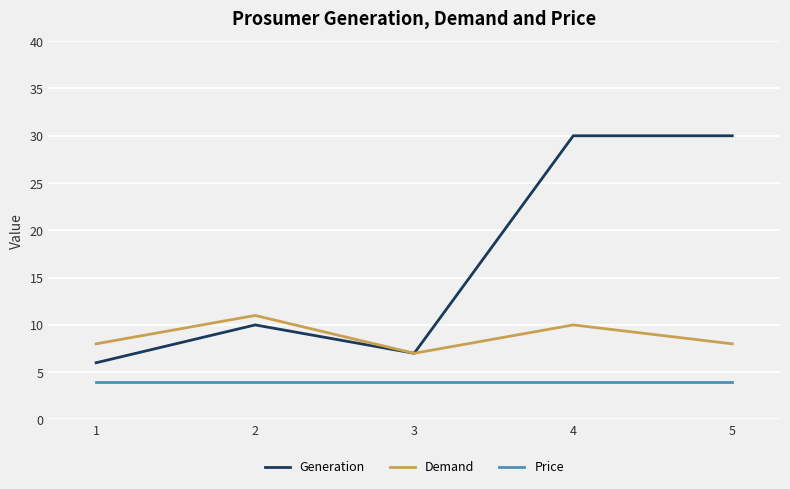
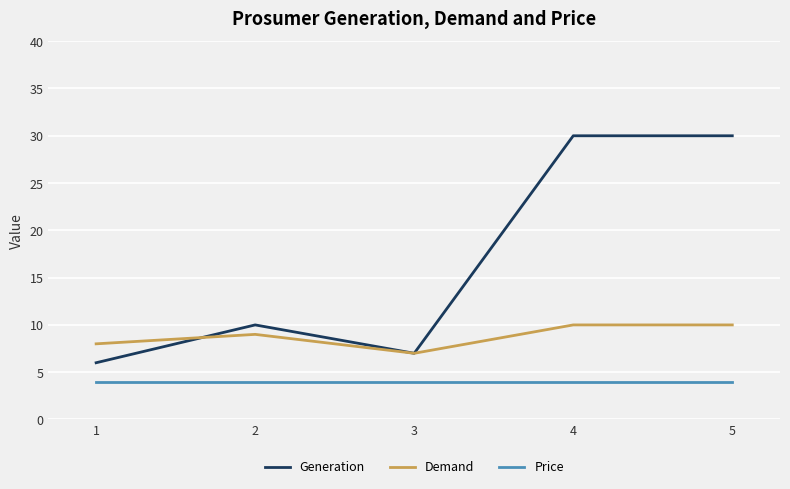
  {
    "Generation": {
      "1": 6,
      "2": 10,
      "4": 30,
      "5": 30
    },
    "Demand": {
      "1": 8,
-     "2": 11,
+     "2": 9,
      "4": 10,
-     "5": 8
+     "5": 10
    },
    "Price": {
      "1": 4,
      "2": 4,
      "3": 4,
      "4": 4,
      "5": 4
    }
  }
